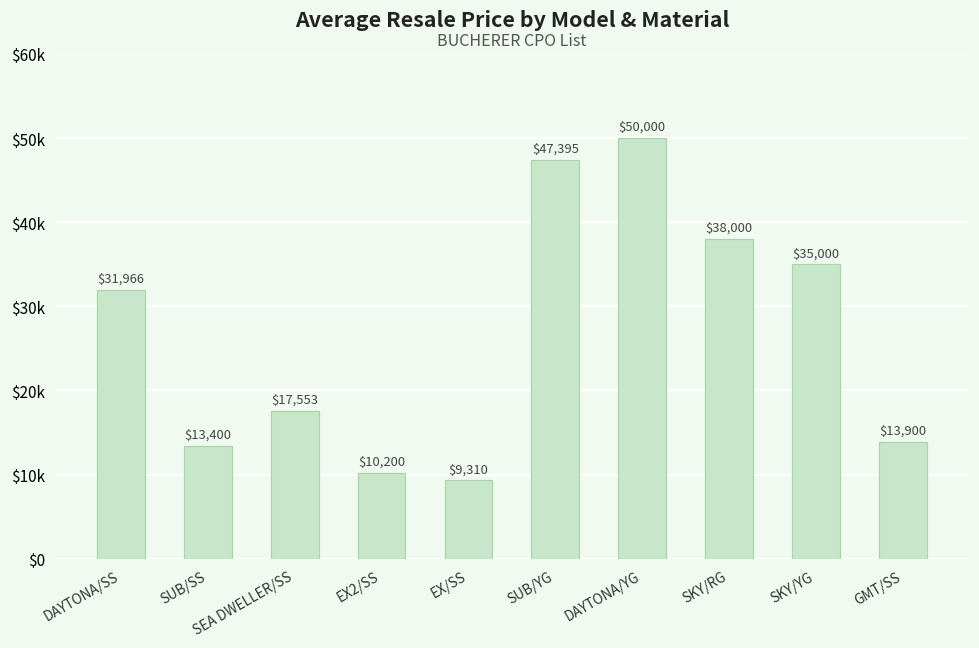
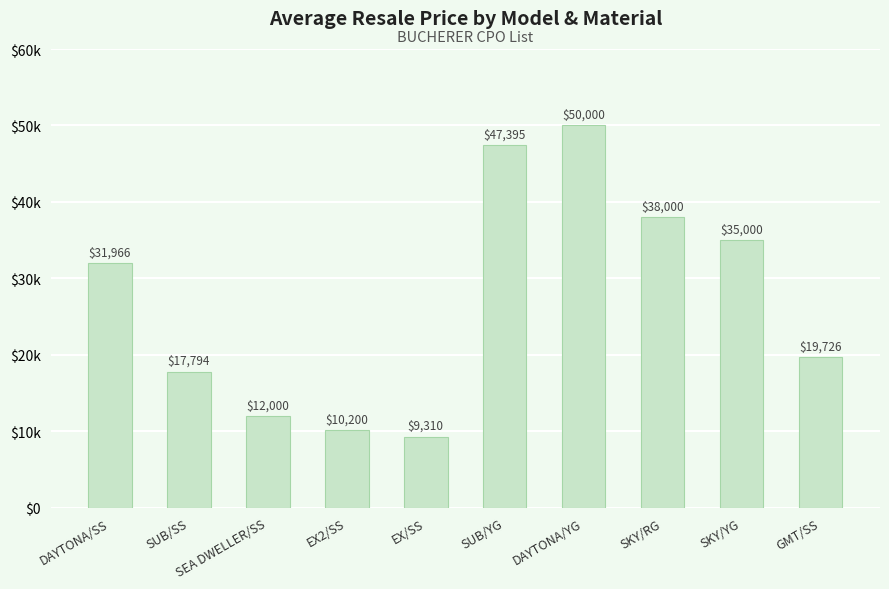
  {
    "DAYTONA/SS": "$31,966",
-   "SUB/SS": "$13,400",
-   "SEA DWELLER/SS": "$17,553",
+   "SUB/SS": "$17,794",
+   "SEA DWELLER/SS": "$12,000",
    "EX2/SS": "$10,200",
    "EX/SS": "$9,310",
    "SUB/YG": "$47,395",
    "DAYTONA/YG": "$50,000",
    "SKY/RG": "$38,000",
    "SKY/YG": "$35,000",
-   "GMT/SS": "$13,900"
+   "GMT/SS": "$19,726"
  }
